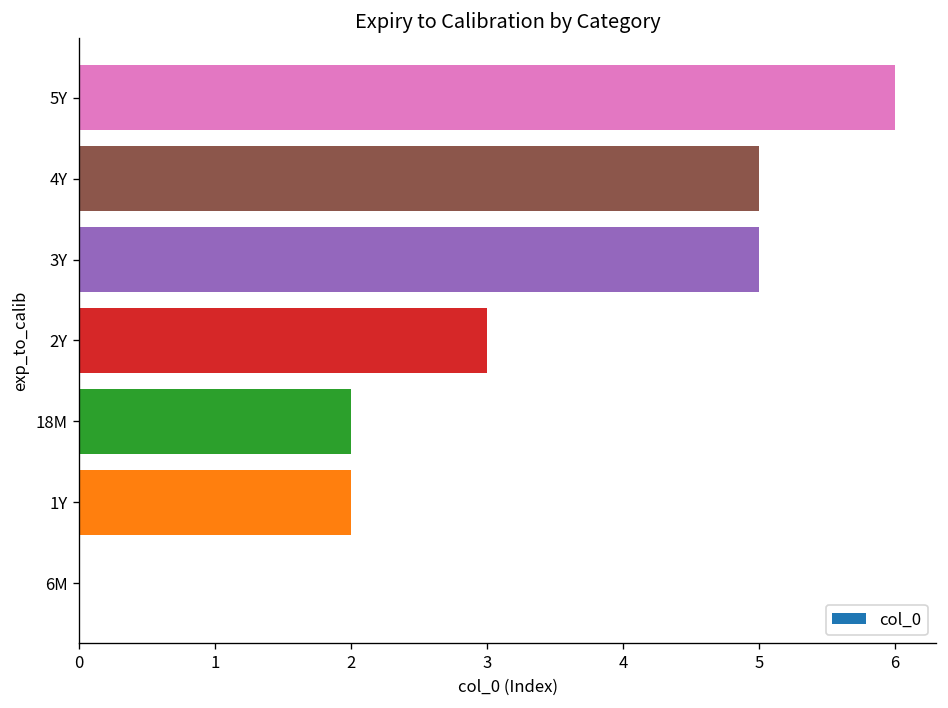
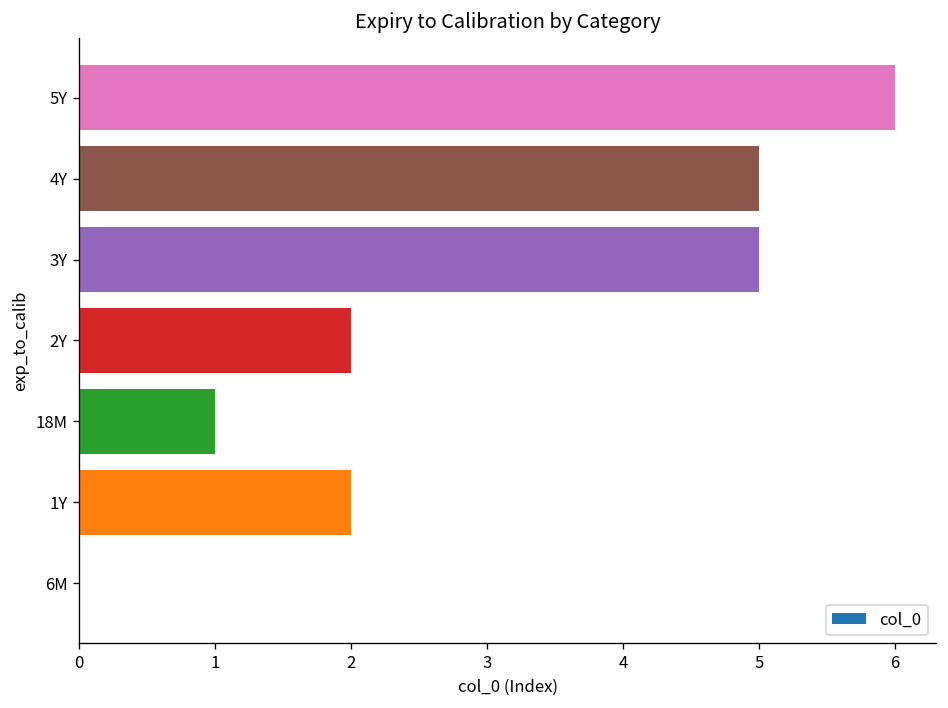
  {
    "5Y": 6,
    "4Y": 5,
    "3Y": 5,
-   "2Y": 3,
-   "18M": 2,
+   "2Y": 2,
+   "18M": 1,
    "1Y": 2,
    "6M": 0
  }
